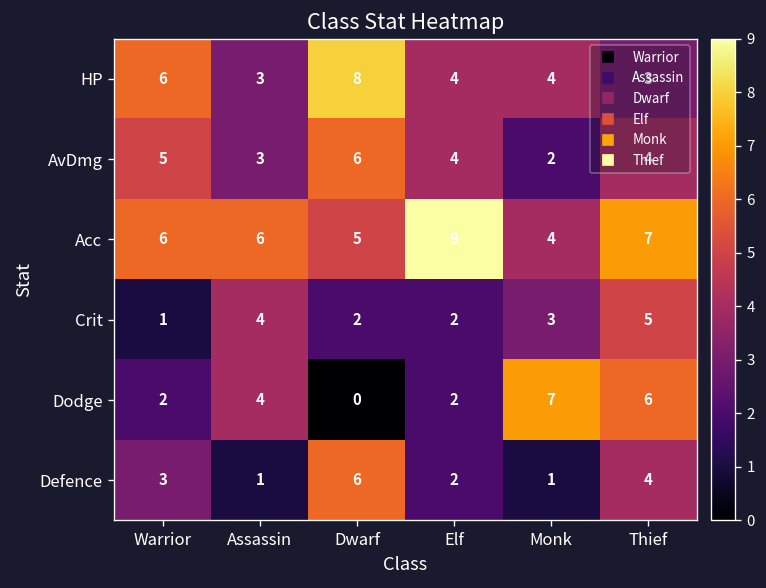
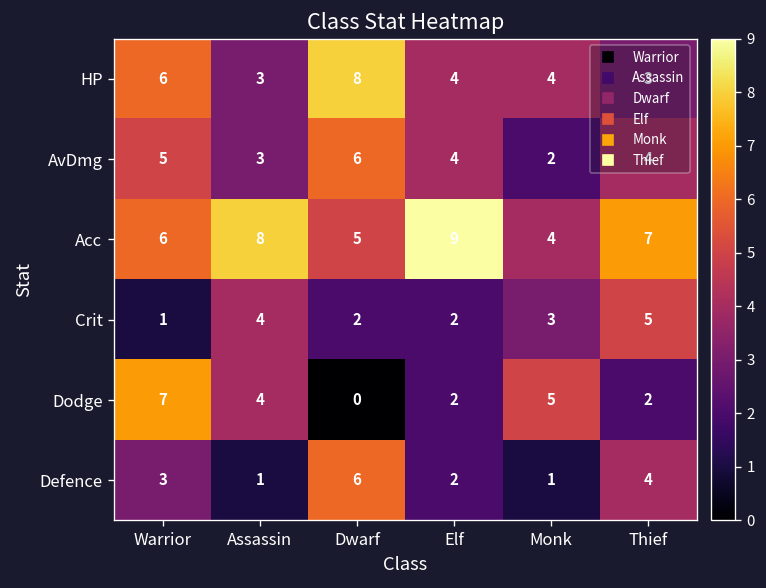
  {
    "HP": {
      "Warrior": 6,
      "Assassin": 3,
      "Dwarf": 8,
      "Elf": 4,
      "Monk": 4
    },
    "AvDmg": {
      "Warrior": 5,
      "Assassin": 3,
      "Dwarf": 6,
      "Elf": 4,
      "Monk": 2
    },
    "Acc": {
      "Warrior": 6,
-     "Assassin": 6,
+     "Assassin": 8,
      "Dwarf": 5,
      "Elf": 9,
      "Monk": 4,
      "Thief": 7
    },
    "Crit": {
      "Warrior": 1,
      "Assassin": 4,
      "Dwarf": 2,
      "Elf": 2,
      "Monk": 3,
      "Thief": 5
    },
    "Dodge": {
-     "Warrior": 2,
+     "Warrior": 7,
      "Assassin": 4,
      "Dwarf": 0,
      "Elf": 2,
-     "Monk": 7,
-     "Thief": 6
+     "Monk": 5,
+     "Thief": 2
    },
    "Defence": {
      "Warrior": 3,
      "Assassin": 1,
      "Dwarf": 6,
      "Elf": 2,
      "Monk": 1,
      "Thief": 4
    }
  }
